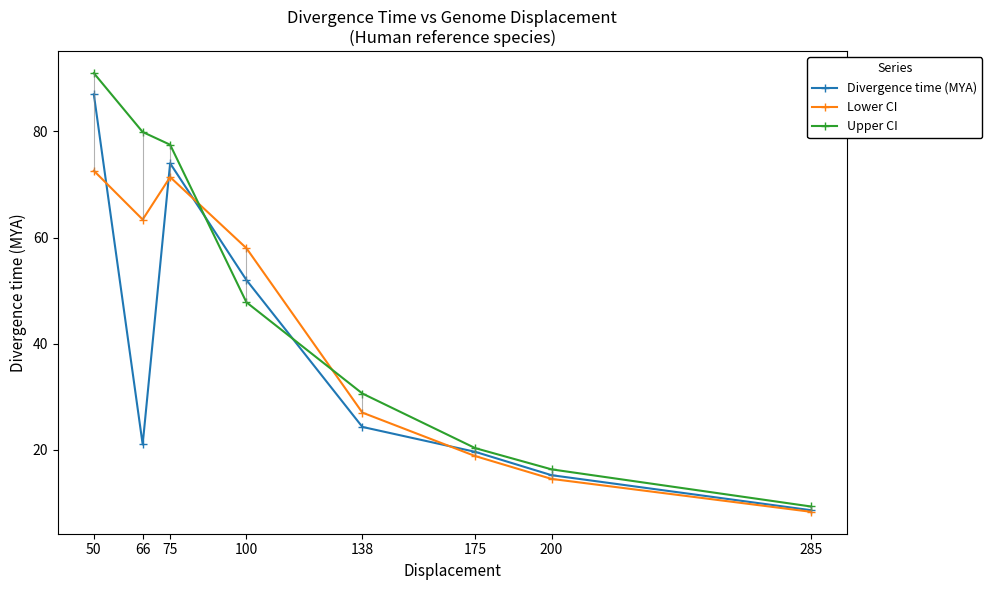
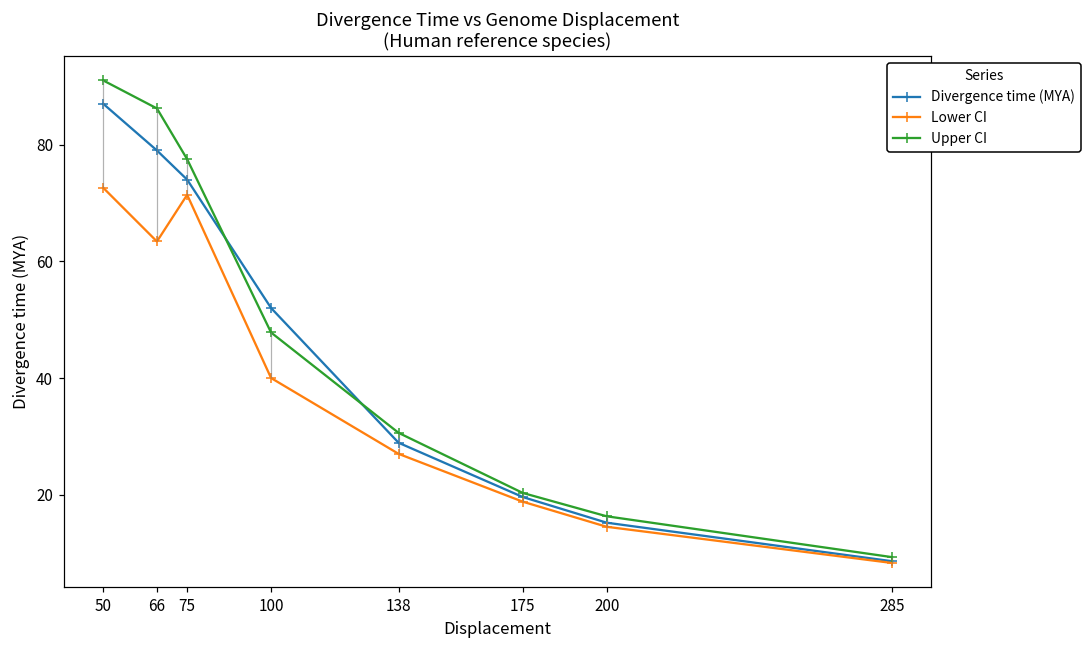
  {
    "Divergence time (MYA)": {
      "50": 87,
-     "66": 21,
+     "66": 79,
      "75": 74,
      "100": 52,
-     "138": 24,
+     "138": 29,
      "175": 20,
      "200": 15
    },
    "Lower CI": {
      "50": 73,
      "66": 63,
      "75": 71,
-     "100": 58,
+     "100": 40,
      "138": 27,
      "175": 19,
      "200": 15
    },
    "Upper CI": {
      "50": 91,
-     "66": 80,
+     "66": 86,
      "75": 78,
      "100": 48,
      "138": 31,
      "175": 20,
      "200": 16,
      "285": 9
    }
  }
